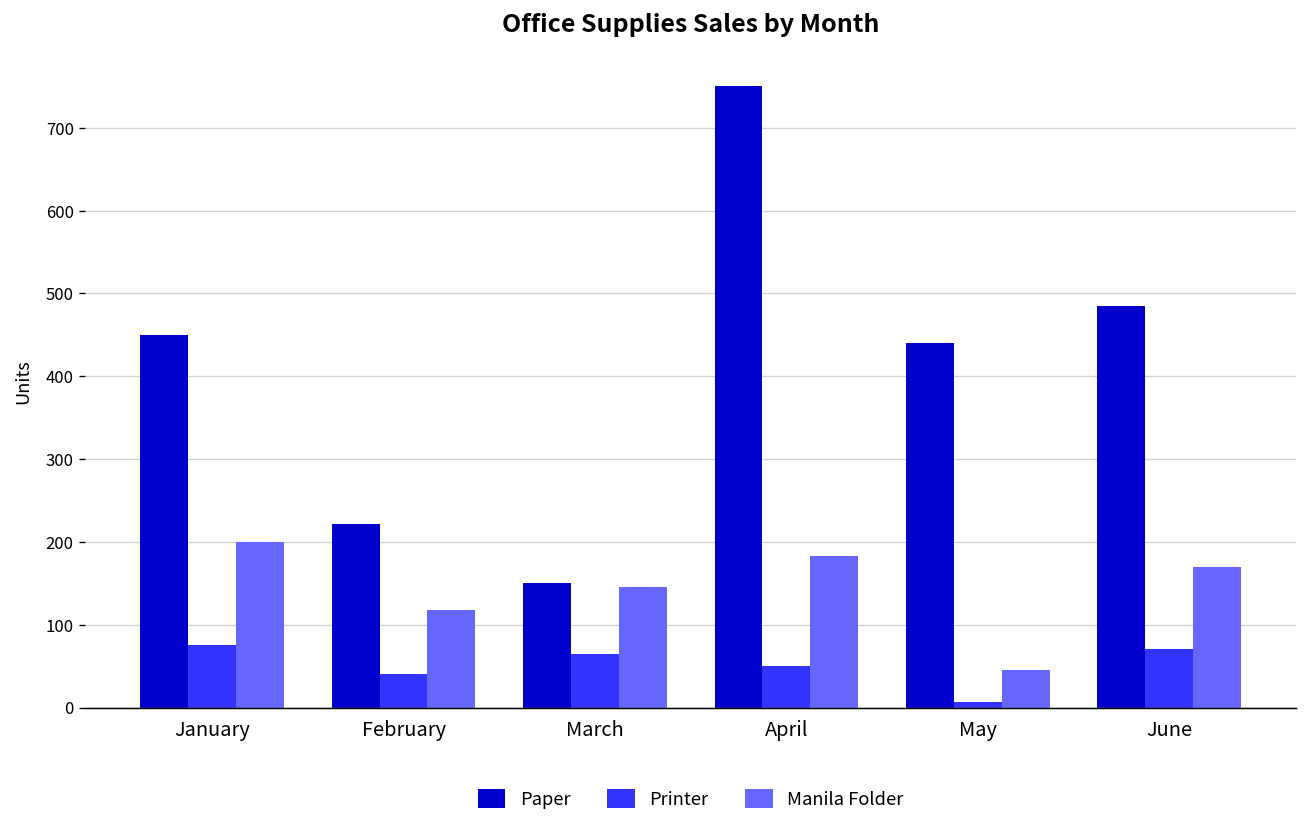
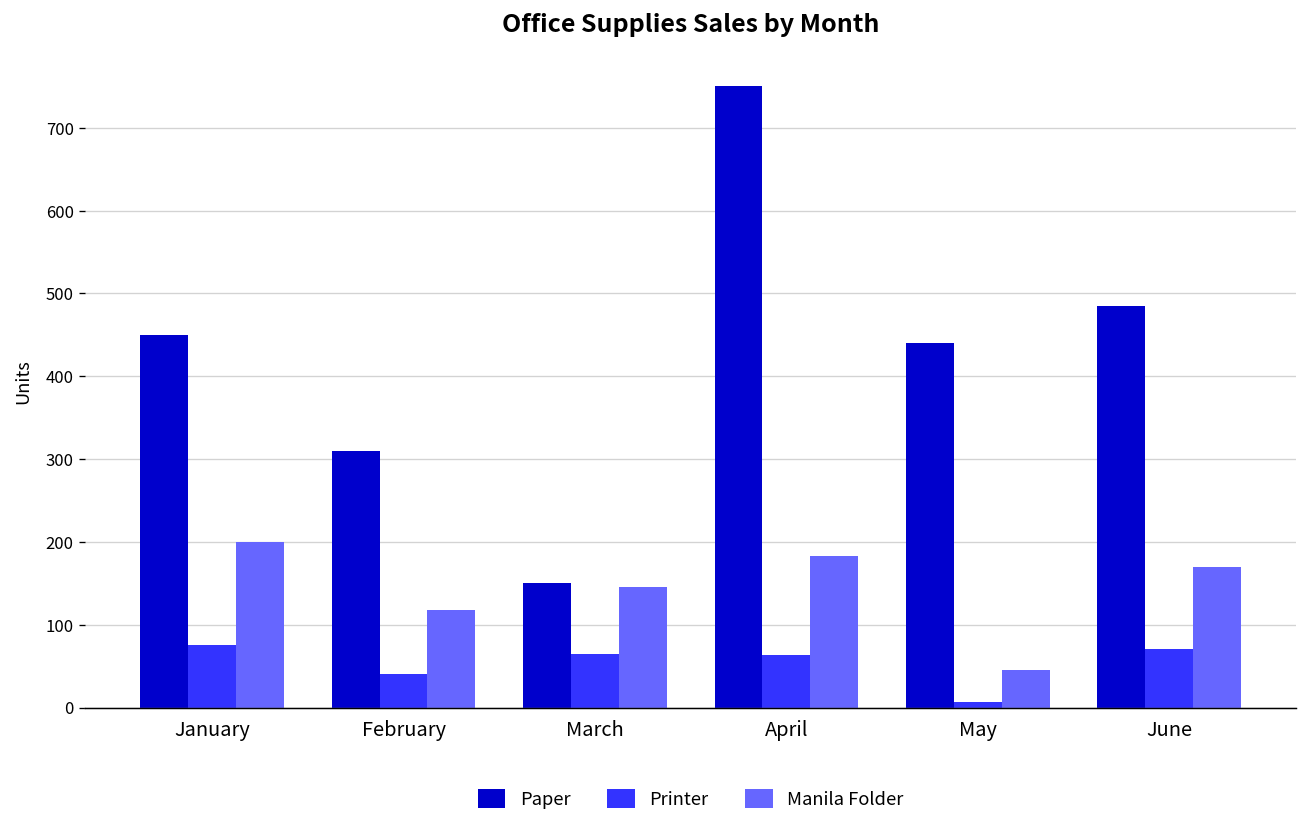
  {
    "Paper": {
      "January": 450,
-     "February": 220,
+     "February": 310,
      "March": 150,
      "April": 750,
      "May": 440,
      "June": 490
    },
    "Printer": {
      "January": 80,
      "February": 40,
      "March": 70,
-     "April": 50,
+     "April": 60,
      "May": 10,
      "June": 70
    },
    "Manila Folder": {
      "January": 200,
      "February": 120,
      "March": 150,
      "April": 180,
      "May": 50,
      "June": 170
    }
  }
